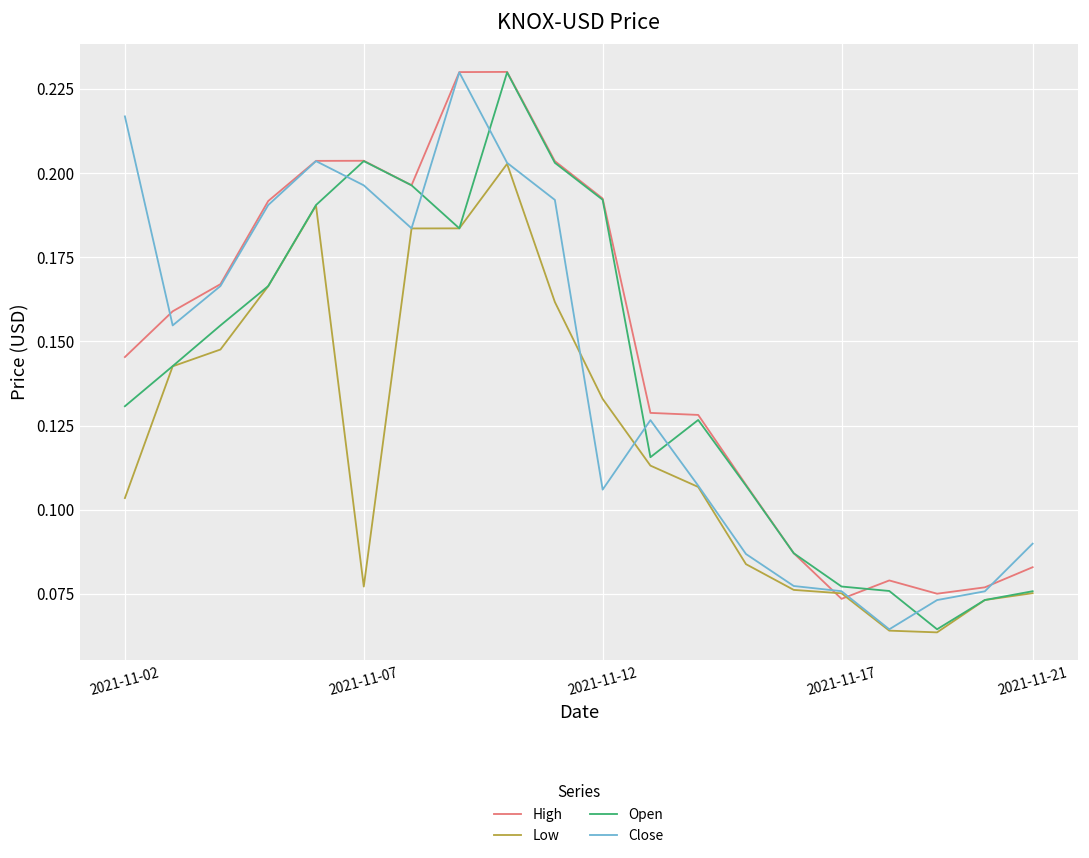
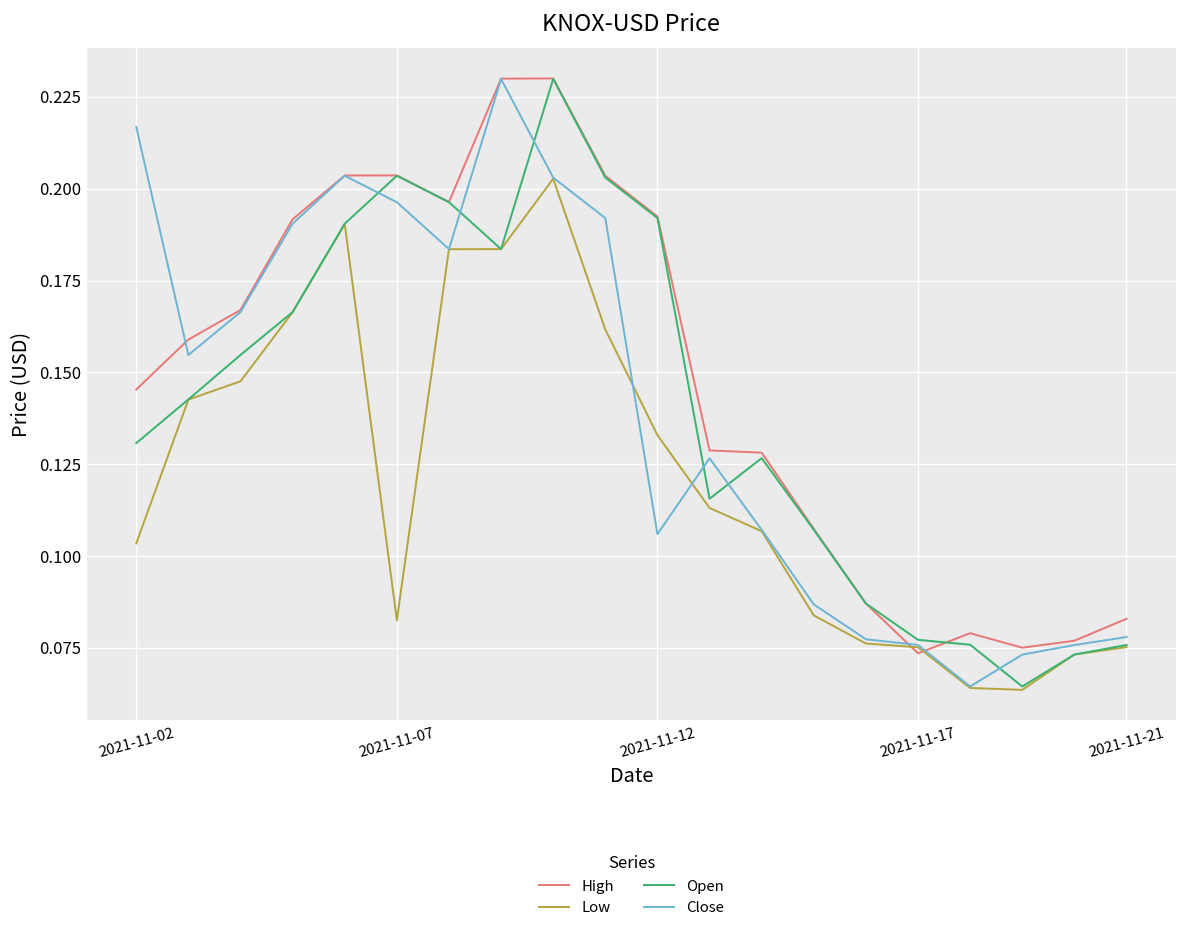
  {
    "High": {
      "2021-11-02": 0.145,
      "2021-11-17": 0.074,
      "2021-11-21": 0.083
    },
    "Low": {
      "2021-11-02": 0.103,
-     "2021-11-07": 0.077,
+     "2021-11-07": 0.082,
      "2021-11-12": 0.133
    },
    "Open": {
      "2021-11-02": 0.131,
      "2021-11-17": 0.077
    },
    "Close": {
      "2021-11-02": 0.217,
      "2021-11-07": 0.196,
      "2021-11-12": 0.106,
-     "2021-11-21": 0.090
+     "2021-11-21": 0.078
    }
  }
